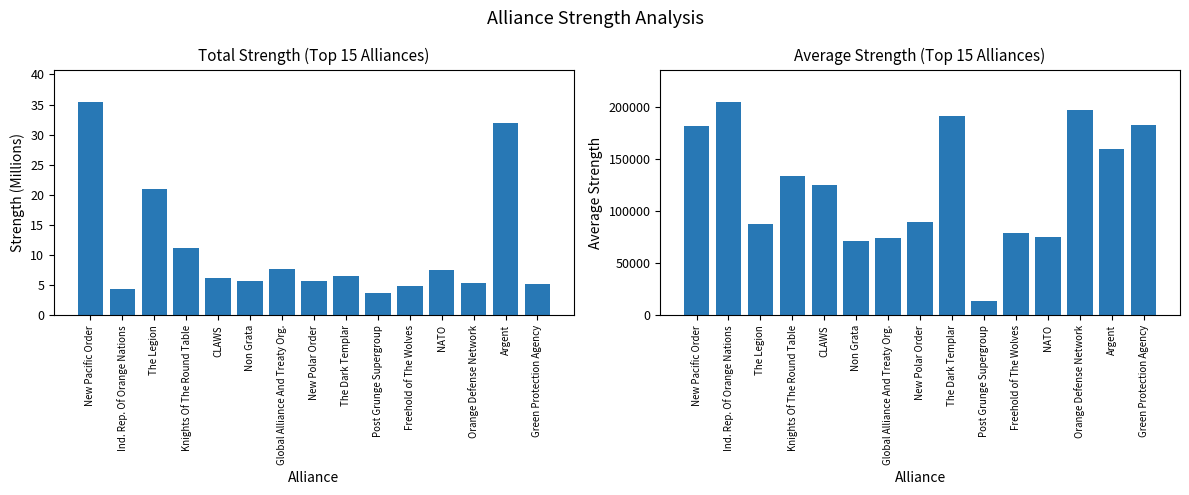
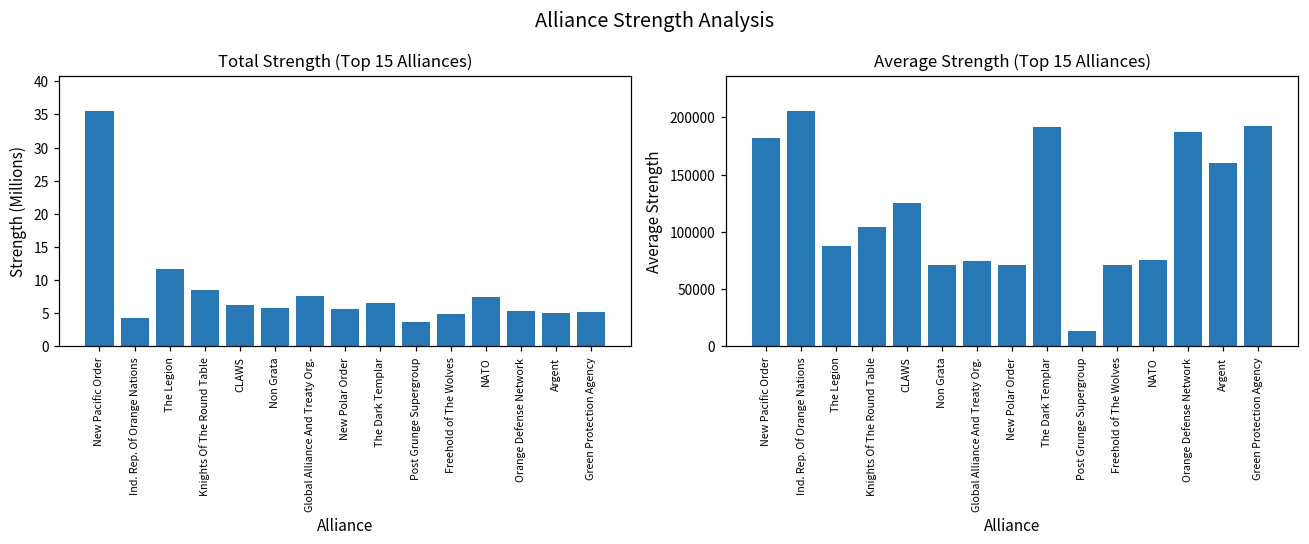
  {
    "Total Strength (Top 15 Alliances)": {
      "New Pacific Order": 35,
      "Ind. Rep. Of Orange Nations": 4,
-     "The Legion": 21,
-     "Knights Of The Round Table": 11,
+     "The Legion": 12,
+     "Knights Of The Round Table": 9,
      "CLAWS": 6,
      "Non Grata": 6,
      "Global Alliance And Treaty Org.": 8,
      "New Polar Order": 6,
      "The Dark Templar": 7,
      "Post Grunge Supergroup": 4,
      "Freehold of The Wolves": 5,
      "NATO": 7,
      "Orange Defense Network": 5,
-     "Argent": 32,
+     "Argent": 5,
      "Green Protection Agency": 5
    },
    "Average Strength (Top 15 Alliances)": {
      "New Pacific Order": 182000,
      "Ind. Rep. Of Orange Nations": 205000,
      "The Legion": 88000,
-     "Knights Of The Round Table": 134000,
+     "Knights Of The Round Table": 104000,
      "CLAWS": 125000,
      "Non Grata": 71000,
      "Global Alliance And Treaty Org.": 75000,
-     "New Polar Order": 90000,
+     "New Polar Order": 71000,
      "The Dark Templar": 191000,
      "Post Grunge Supergroup": 14000,
-     "Freehold of The Wolves": 80000,
+     "Freehold of The Wolves": 71000,
      "NATO": 76000,
-     "Orange Defense Network": 197000,
+     "Orange Defense Network": 187000,
      "Argent": 160000,
-     "Green Protection Agency": 183000
+     "Green Protection Agency": 192000
    }
  }
